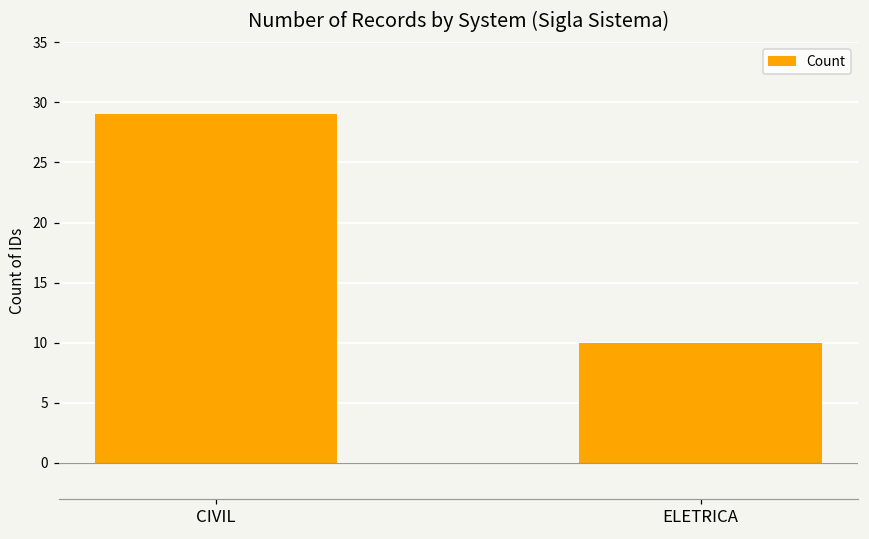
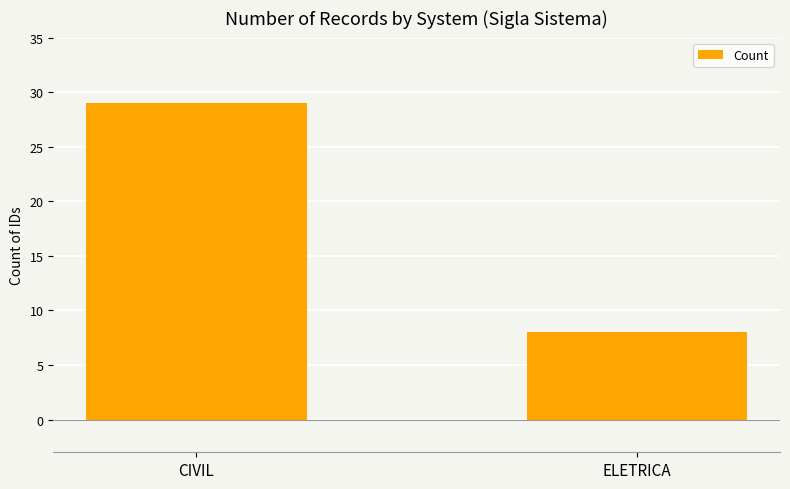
  {
    "CIVIL": 29,
-   "ELETRICA": 10
+   "ELETRICA": 8
  }
